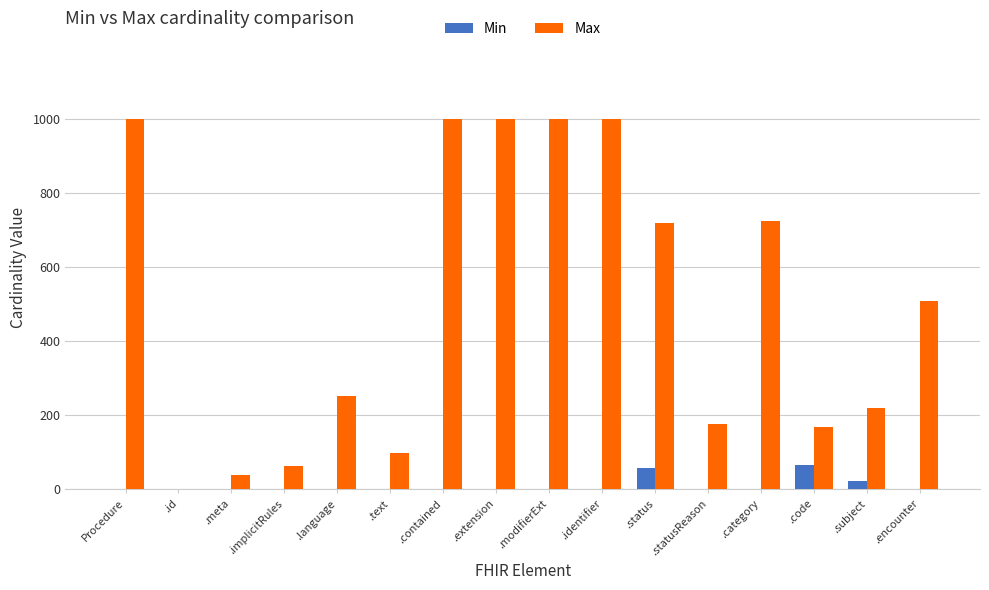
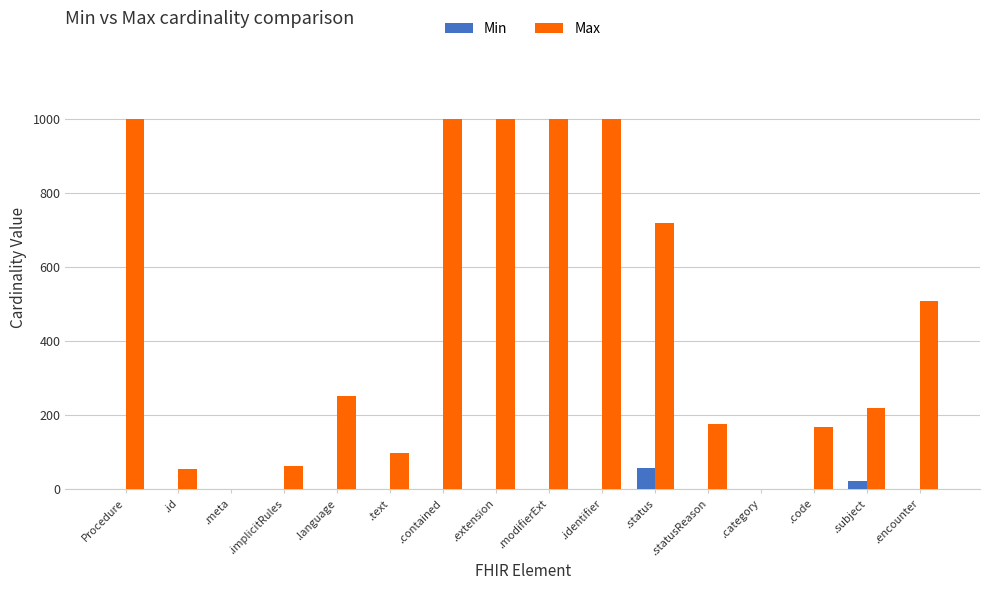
  {
    "Min": {
      "Procedure": 0,
      ".id": 0,
      ".meta": 0,
      ".implicitRules": 0,
      ".language": 0,
      ".text": 0,
      ".contained": 0,
      ".extension": 0,
      ".modifierExt": 0,
      ".identifier": 0,
      ".status": 60,
      ".statusReason": 0,
      ".category": 0,
-     ".code": 70,
+     ".code": 0,
      ".subject": 20,
      ".encounter": 0
    },
    "Max": {
      "Procedure": 1000,
-     ".id": 0,
-     ".meta": 40,
+     ".id": 50,
+     ".meta": 0,
      ".implicitRules": 60,
      ".language": 250,
      ".text": 100,
      ".contained": 1000,
      ".extension": 1000,
      ".modifierExt": 1000,
      ".identifier": 1000,
      ".status": 720,
      ".statusReason": 180,
-     ".category": 720,
+     ".category": 0,
      ".code": 170,
      ".subject": 220,
      ".encounter": 510
    }
  }
